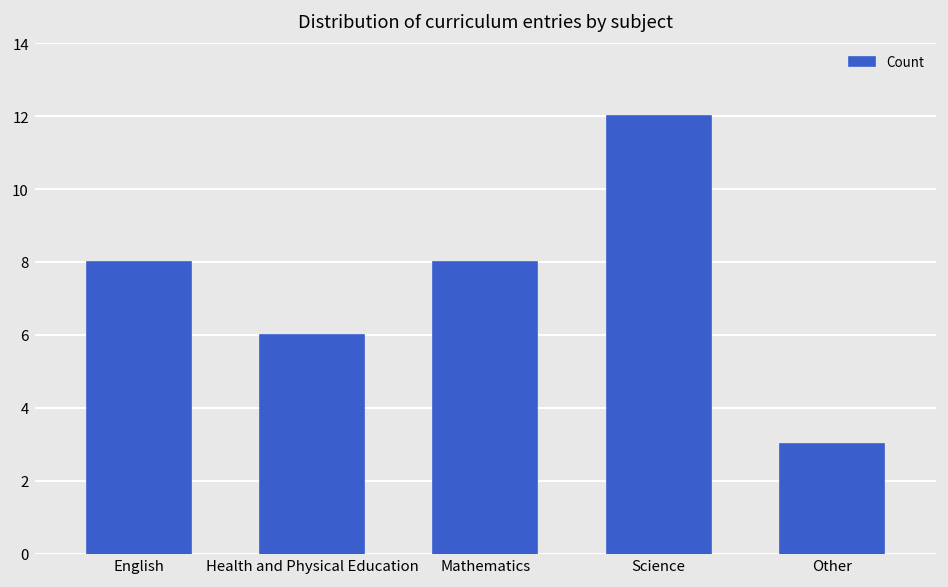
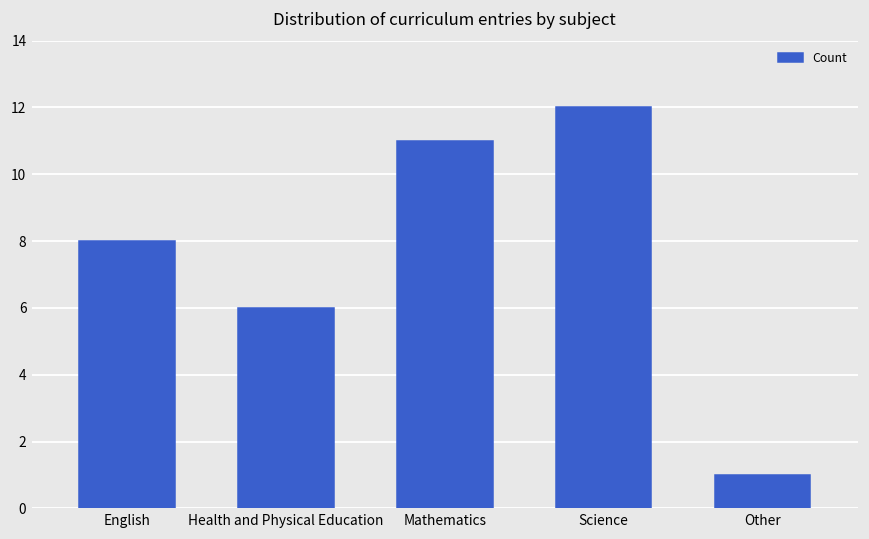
  {
    "English": 8,
    "Health and Physical Education": 6,
-   "Mathematics": 8,
+   "Mathematics": 11,
    "Science": 12,
-   "Other": 3
+   "Other": 1
  }
